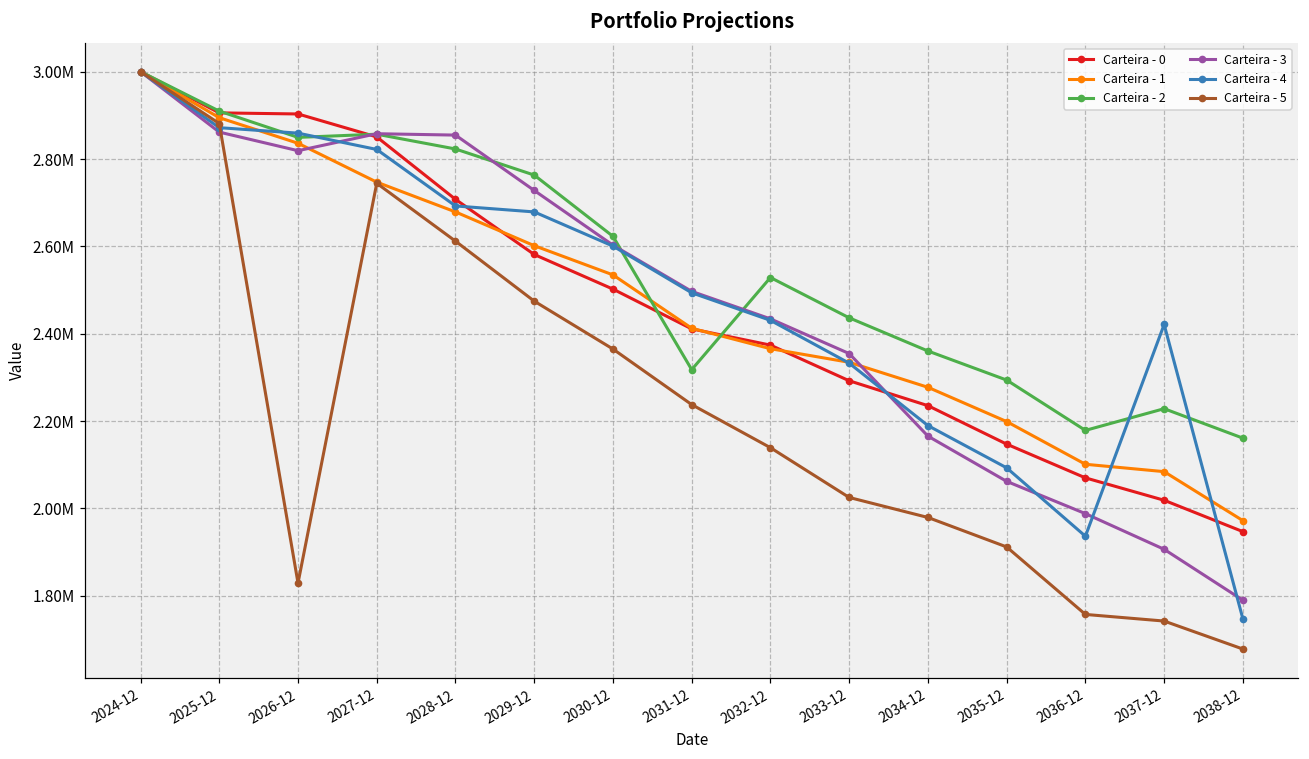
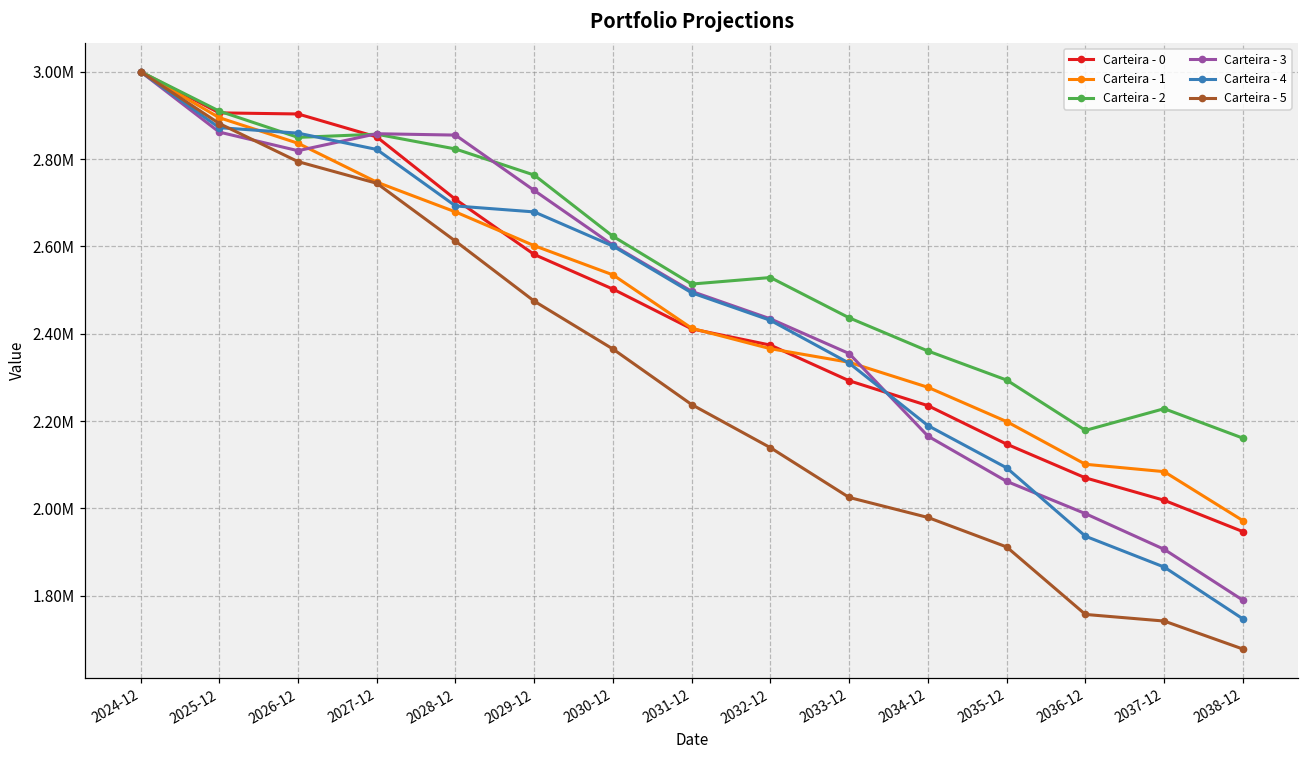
  {
    "Carteira - 0": {
      "2026-12": 2900000,
      "2028-12": 2710000,
      "2029-12": 2580000,
      "2030-12": 2500000,
      "2032-12": 2370000,
      "2033-12": 2290000,
      "2034-12": 2240000,
      "2035-12": 2150000,
      "2036-12": 2070000,
      "2037-12": 2020000,
      "2038-12": 1950000
    },
    "Carteira - 1": {
      "2025-12": 2890000,
      "2026-12": 2840000,
      "2028-12": 2680000,
      "2029-12": 2600000,
      "2030-12": 2530000,
      "2032-12": 2370000,
      "2034-12": 2280000,
      "2035-12": 2200000,
      "2036-12": 2100000,
      "2037-12": 2080000,
      "2038-12": 1970000
    },
    "Carteira - 2": {
      "2026-12": 2850000,
      "2028-12": 2820000,
      "2029-12": 2760000,
      "2030-12": 2620000,
-     "2031-12": 2320000,
+     "2031-12": 2510000,
      "2032-12": 2530000,
      "2033-12": 2440000,
      "2034-12": 2360000,
      "2035-12": 2290000,
      "2036-12": 2180000,
      "2037-12": 2230000,
      "2038-12": 2160000
    },
    "Carteira - 3": {
      "2025-12": 2860000,
      "2026-12": 2820000,
      "2028-12": 2850000,
      "2029-12": 2730000,
      "2033-12": 2350000,
      "2034-12": 2170000,
      "2035-12": 2060000,
      "2036-12": 1990000,
      "2037-12": 1910000,
      "2038-12": 1790000
    },
    "Carteira - 4": {
      "2025-12": 2870000,
      "2026-12": 2860000,
      "2027-12": 2820000,
      "2028-12": 2690000,
      "2029-12": 2680000,
      "2034-12": 2190000,
      "2035-12": 2090000,
      "2036-12": 1940000,
-     "2037-12": 2420000,
+     "2037-12": 1870000,
      "2038-12": 1750000
    },
    "Carteira - 5": {
      "2025-12": 2880000,
-     "2026-12": 1830000,
+     "2026-12": 2790000,
      "2028-12": 2610000,
      "2029-12": 2470000,
      "2030-12": 2360000,
      "2031-12": 2240000,
      "2032-12": 2140000,
      "2033-12": 2030000,
      "2034-12": 1980000,
      "2035-12": 1910000,
      "2036-12": 1760000,
      "2037-12": 1740000,
      "2038-12": 1680000
    }
  }
